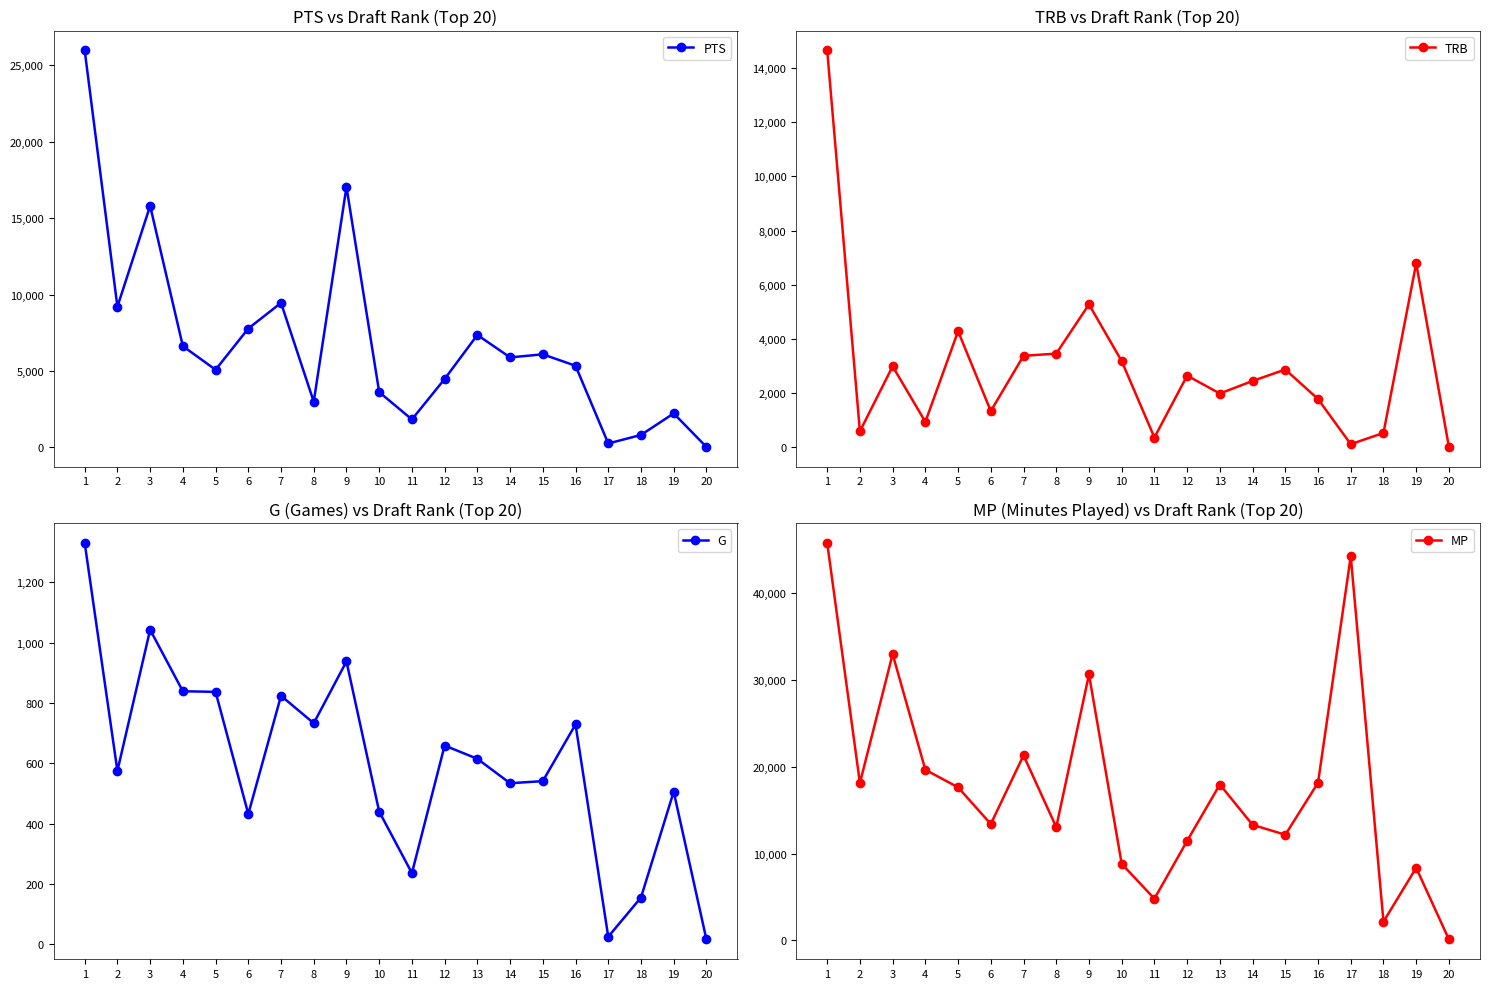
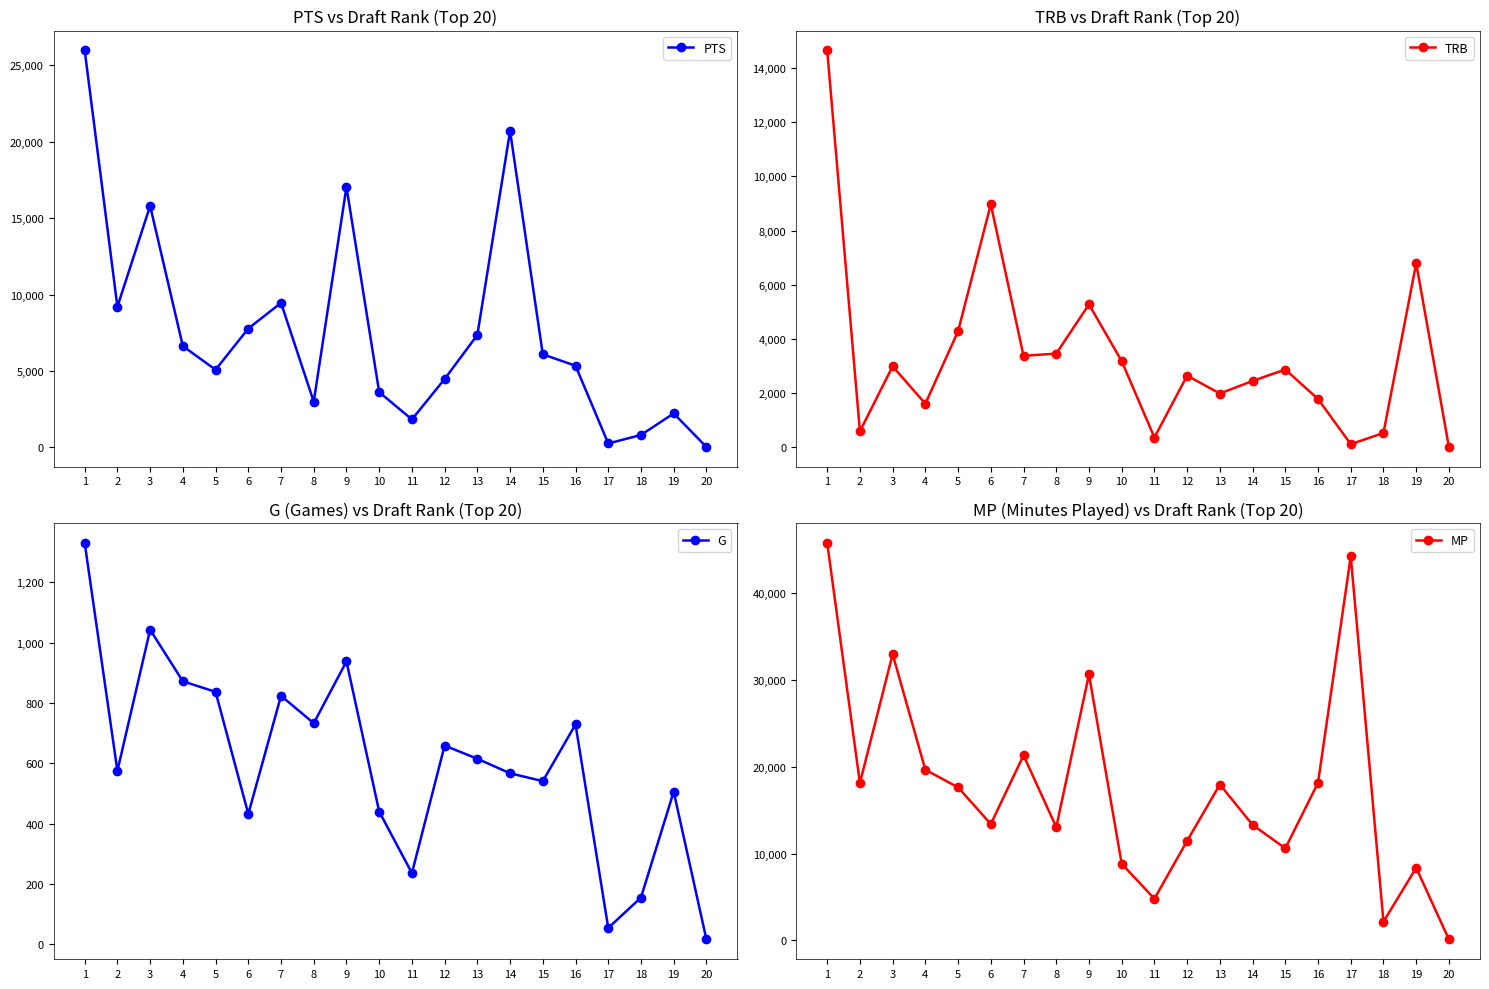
  {
    "PTS vs Draft Rank (Top 20)": {
      "1": "26,000",
      "2": "9,200",
      "3": "15,800",
      "4": "6,600",
      "5": "5,100",
      "6": "7,800",
      "7": "9,500",
      "8": "3,000",
      "9": "17,000",
      "10": "3,600",
      "11": "1,800",
      "12": "4,500",
      "13": "7,400",
-     "14": "5,900",
+     "14": "20,700",
      "15": "6,100",
      "16": "5,300",
      "17": "300",
      "18": "800",
      "19": "2,200",
      "20": "0"
    },
    "TRB vs Draft Rank (Top 20)": {
      "1": "14,600",
      "2": "600",
      "3": "3,000",
-     "4": "900",
+     "4": "1,600",
      "5": "4,300",
-     "6": "1,300",
+     "6": "9,000",
      "7": "3,400",
      "8": "3,500",
      "9": "5,300",
      "10": "3,200",
      "11": "400",
      "12": "2,600",
      "13": "2,000",
      "14": "2,500",
      "15": "2,900",
      "16": "1,800",
      "17": "100",
      "18": "500",
      "19": "6,800",
      "20": "0"
    },
    "G (Games) vs Draft Rank (Top 20)": {
      "1": "1,330",
      "2": "580",
      "3": "1,040",
-     "4": "840",
+     "4": "870",
      "5": "840",
      "6": "430",
      "7": "820",
      "8": "730",
      "9": "940",
      "10": "440",
      "11": "240",
      "12": "660",
      "13": "620",
-     "14": "530",
+     "14": "570",
      "15": "540",
      "16": "730",
-     "17": "30",
+     "17": "50",
      "18": "160",
      "19": "510",
      "20": "20"
    },
    "MP (Minutes Played) vs Draft Rank (Top 20)": {
      "1": "46,000",
      "2": "18,000",
      "3": "33,000",
      "4": "20,000",
      "5": "18,000",
      "6": "13,000",
      "7": "21,000",
      "8": "13,000",
      "9": "31,000",
      "10": "9,000",
      "11": "5,000",
      "12": "11,000",
      "13": "18,000",
      "14": "13,000",
-     "15": "12,000",
+     "15": "11,000",
      "16": "18,000",
      "17": "44,000",
      "18": "2,000",
      "19": "8,000",
      "20": "0"
    }
  }
